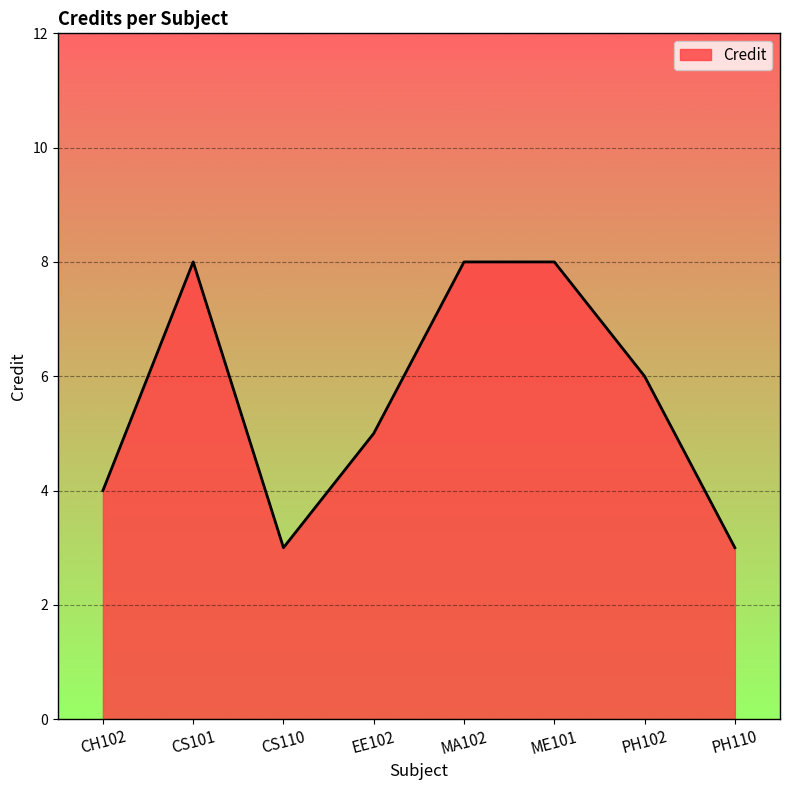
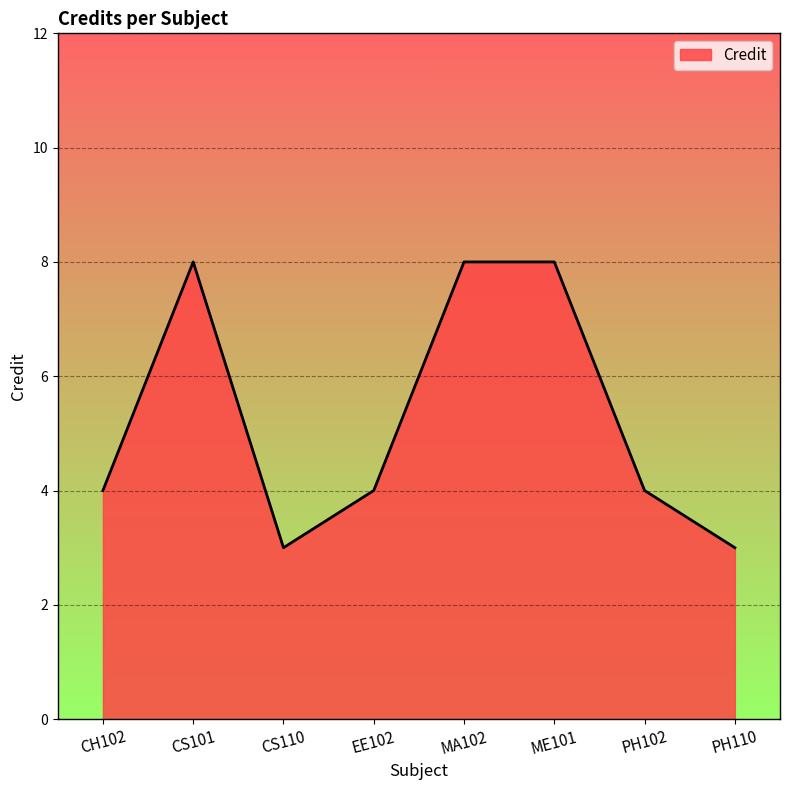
  {
    "CH102": 4,
    "CS101": 8,
    "CS110": 3,
-   "EE102": 5,
+   "EE102": 4,
    "MA102": 8,
    "ME101": 8,
-   "PH102": 6,
+   "PH102": 4,
    "PH110": 3
  }
